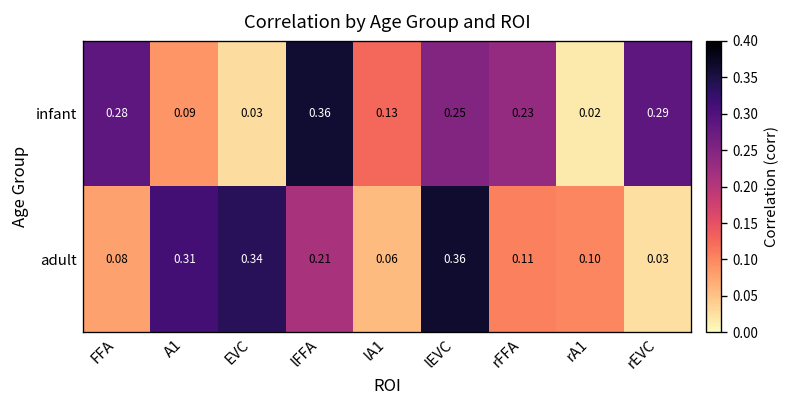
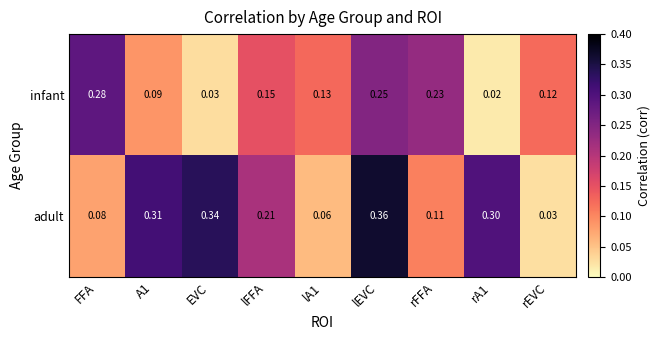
  {
    "infant": {
      "FFA": 0.28,
      "A1": 0.09,
      "EVC": 0.03,
-     "lFFA": 0.36,
+     "lFFA": 0.15,
      "lA1": 0.13,
      "lEVC": 0.25,
      "rFFA": 0.23,
      "rA1": 0.02,
-     "rEVC": 0.29
+     "rEVC": 0.12
    },
    "adult": {
      "FFA": 0.08,
      "A1": 0.31,
      "EVC": 0.34,
      "lFFA": 0.21,
      "lA1": 0.06,
      "lEVC": 0.36,
      "rFFA": 0.11,
-     "rA1": 0.10,
+     "rA1": 0.30,
      "rEVC": 0.03
    }
  }
